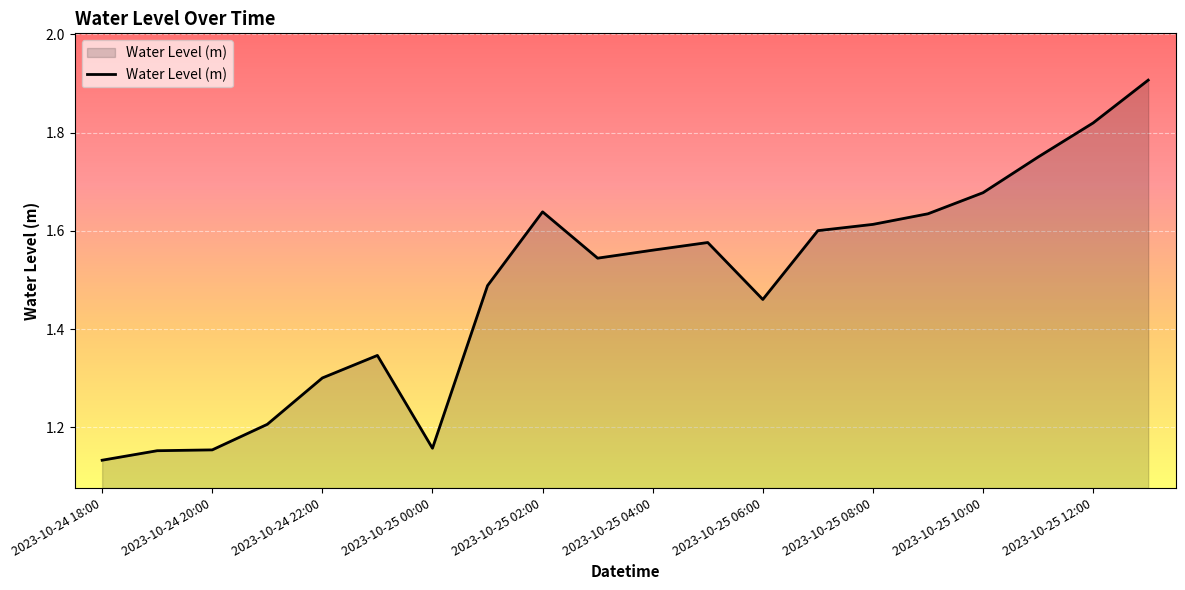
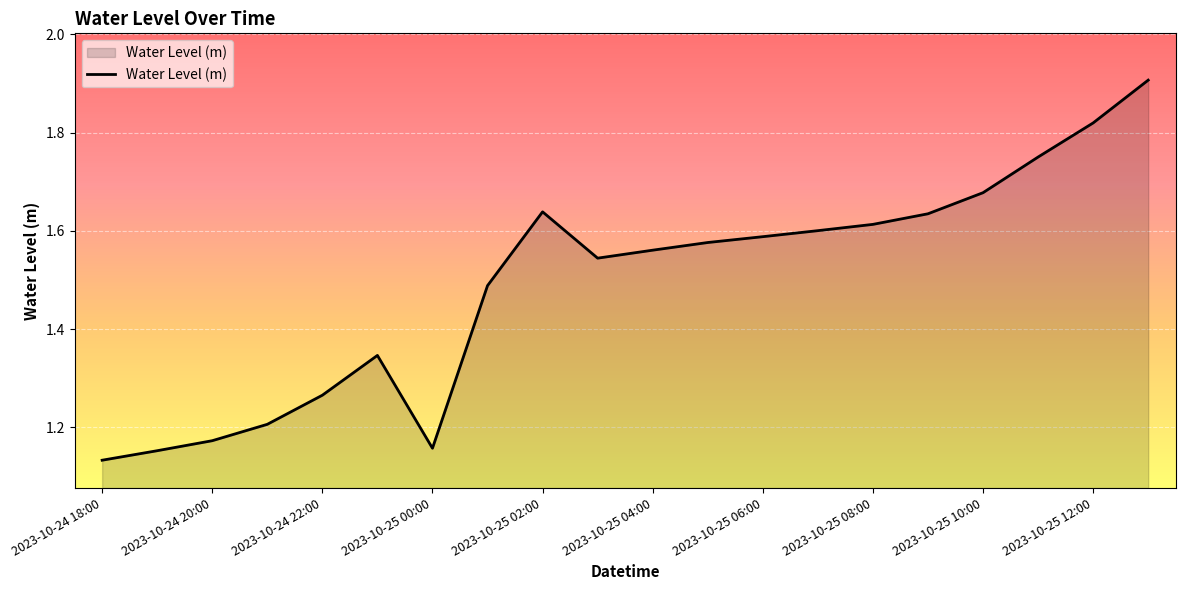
  {
    "2023-10-24 18:00": 1.13,
-   "2023-10-24 20:00": 1.15,
-   "2023-10-24 22:00": 1.30,
+   "2023-10-24 20:00": 1.17,
+   "2023-10-24 22:00": 1.27,
    "2023-10-25 00:00": 1.16,
    "2023-10-25 02:00": 1.64,
    "2023-10-25 04:00": 1.56,
-   "2023-10-25 06:00": 1.46,
+   "2023-10-25 06:00": 1.59,
    "2023-10-25 08:00": 1.61,
    "2023-10-25 10:00": 1.68,
    "2023-10-25 12:00": 1.82
  }
